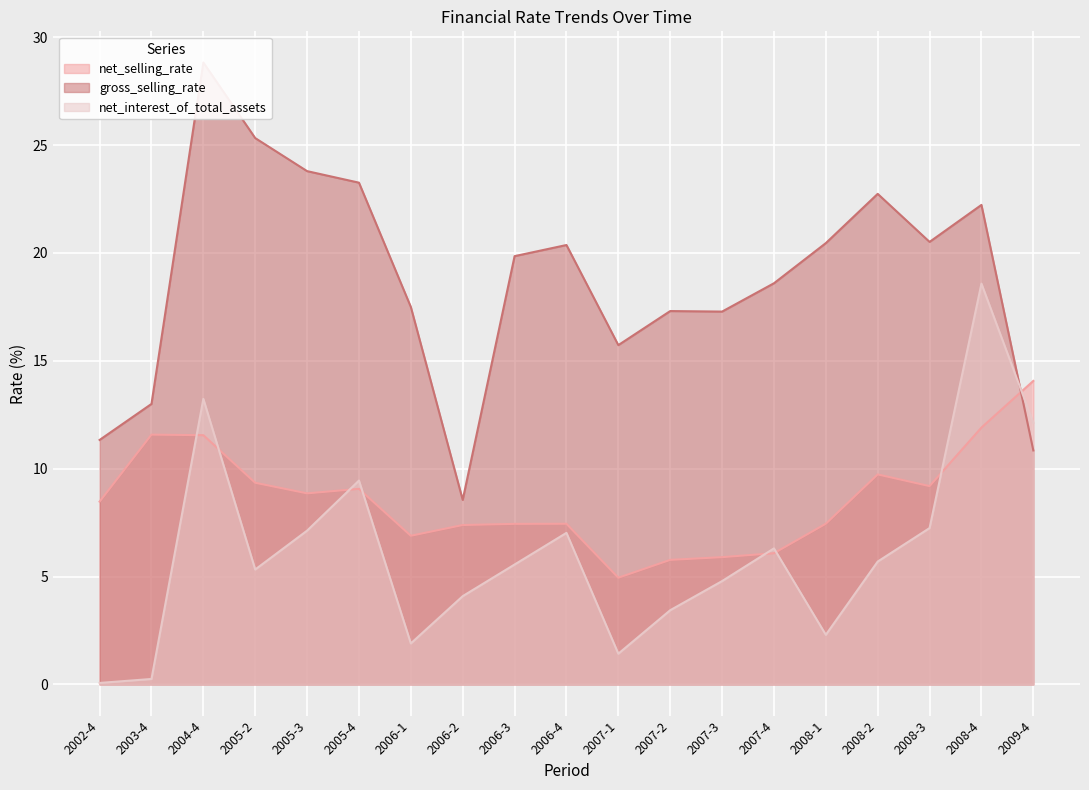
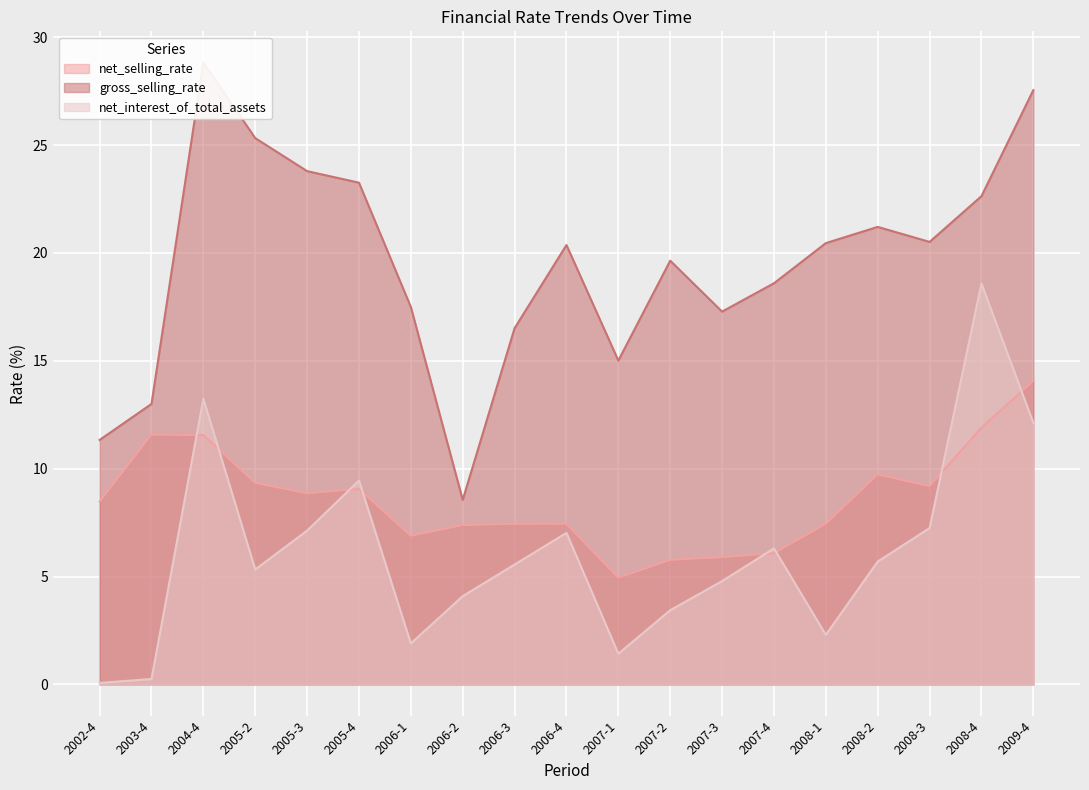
  {
    "gross_selling_rate": {
      "2002-4": 11.3,
      "2003-4": 13.0,
      "2005-2": 25.3,
      "2005-3": 23.8,
      "2005-4": 23.3,
      "2006-1": 17.5,
      "2006-2": 8.6,
-     "2006-3": 19.9,
+     "2006-3": 16.5,
      "2006-4": 20.4,
-     "2007-1": 15.7,
-     "2007-2": 17.3,
+     "2007-1": 15.0,
+     "2007-2": 19.6,
      "2007-3": 17.3,
      "2007-4": 18.6,
      "2008-1": 20.5,
-     "2008-2": 22.7,
+     "2008-2": 21.2,
      "2008-3": 20.5,
-     "2008-4": 22.2,
-     "2009-4": 10.8
+     "2008-4": 22.6,
+     "2009-4": 27.5
    }
  }
